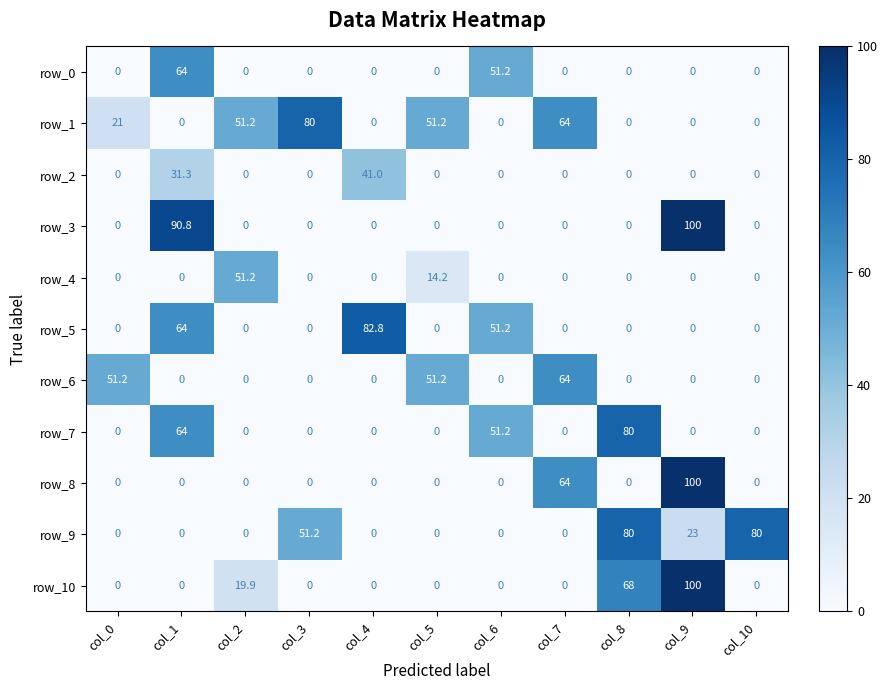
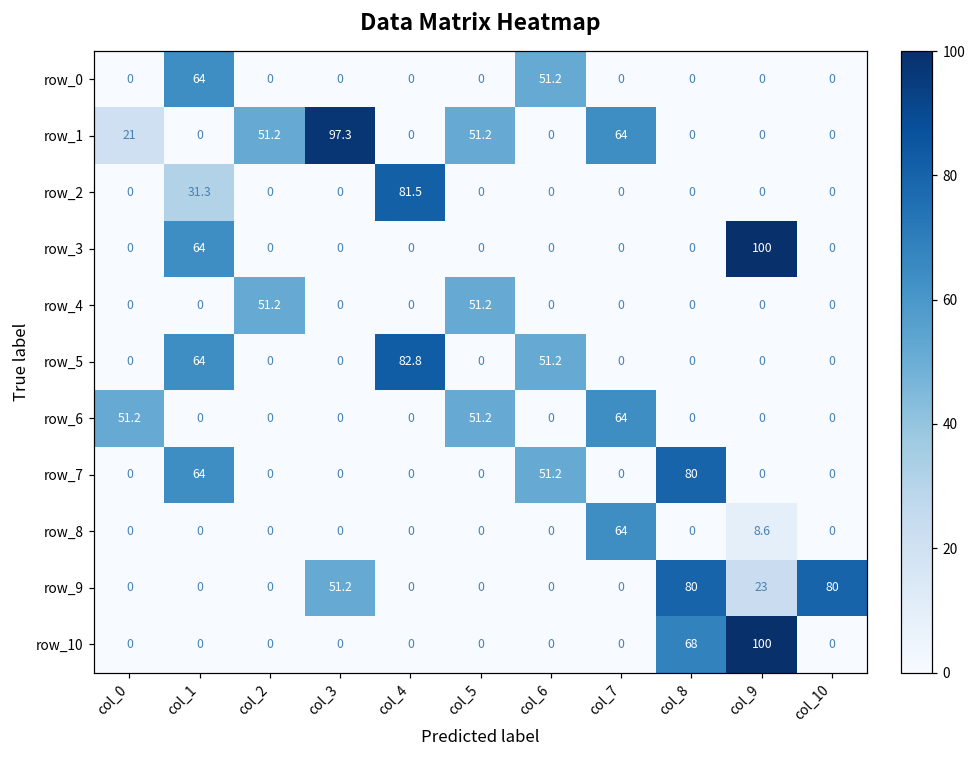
  {
    "row_0": {
      "col_0": 0,
      "col_1": 64,
      "col_2": 0,
      "col_3": 0,
      "col_4": 0,
      "col_5": 0,
      "col_6": 51.2,
      "col_7": 0,
      "col_8": 0,
      "col_9": 0,
      "col_10": 0
    },
    "row_1": {
      "col_0": 21,
      "col_1": 0,
      "col_2": 51.2,
-     "col_3": 80,
+     "col_3": 97.3,
      "col_4": 0,
      "col_5": 51.2,
      "col_6": 0,
      "col_7": 64,
      "col_8": 0,
      "col_9": 0,
      "col_10": 0
    },
    "row_2": {
      "col_0": 0,
      "col_1": 31.3,
      "col_2": 0,
      "col_3": 0,
-     "col_4": 41.0,
+     "col_4": 81.5,
      "col_5": 0,
      "col_6": 0,
      "col_7": 0,
      "col_8": 0,
      "col_9": 0,
      "col_10": 0
    },
    "row_3": {
      "col_0": 0,
-     "col_1": 90.8,
+     "col_1": 64,
      "col_2": 0,
      "col_3": 0,
      "col_4": 0,
      "col_5": 0,
      "col_6": 0,
      "col_7": 0,
      "col_8": 0,
      "col_9": 100,
      "col_10": 0
    },
    "row_4": {
      "col_0": 0,
      "col_1": 0,
      "col_2": 51.2,
      "col_3": 0,
      "col_4": 0,
-     "col_5": 14.2,
+     "col_5": 51.2,
      "col_6": 0,
      "col_7": 0,
      "col_8": 0,
      "col_9": 0,
      "col_10": 0
    },
    "row_5": {
      "col_0": 0,
      "col_1": 64,
      "col_2": 0,
      "col_3": 0,
      "col_4": 82.8,
      "col_5": 0,
      "col_6": 51.2,
      "col_7": 0,
      "col_8": 0,
      "col_9": 0,
      "col_10": 0
    },
    "row_6": {
      "col_0": 51.2,
      "col_1": 0,
      "col_2": 0,
      "col_3": 0,
      "col_4": 0,
      "col_5": 51.2,
      "col_6": 0,
      "col_7": 64,
      "col_8": 0,
      "col_9": 0,
      "col_10": 0
    },
    "row_7": {
      "col_0": 0,
      "col_1": 64,
      "col_2": 0,
      "col_3": 0,
      "col_4": 0,
      "col_5": 0,
      "col_6": 51.2,
      "col_7": 0,
      "col_8": 80,
      "col_9": 0,
      "col_10": 0
    },
    "row_8": {
      "col_0": 0,
      "col_1": 0,
      "col_2": 0,
      "col_3": 0,
      "col_4": 0,
      "col_5": 0,
      "col_6": 0,
      "col_7": 64,
      "col_8": 0,
-     "col_9": 100,
+     "col_9": 8.6,
      "col_10": 0
    },
    "row_9": {
      "col_0": 0,
      "col_1": 0,
      "col_2": 0,
      "col_3": 51.2,
      "col_4": 0,
      "col_5": 0,
      "col_6": 0,
      "col_7": 0,
      "col_8": 80,
      "col_9": 23,
      "col_10": 80
    },
    "row_10": {
      "col_0": 0,
      "col_1": 0,
-     "col_2": 19.9,
+     "col_2": 0,
      "col_3": 0,
      "col_4": 0,
      "col_5": 0,
      "col_6": 0,
      "col_7": 0,
      "col_8": 68,
      "col_9": 100,
      "col_10": 0
    }
  }
